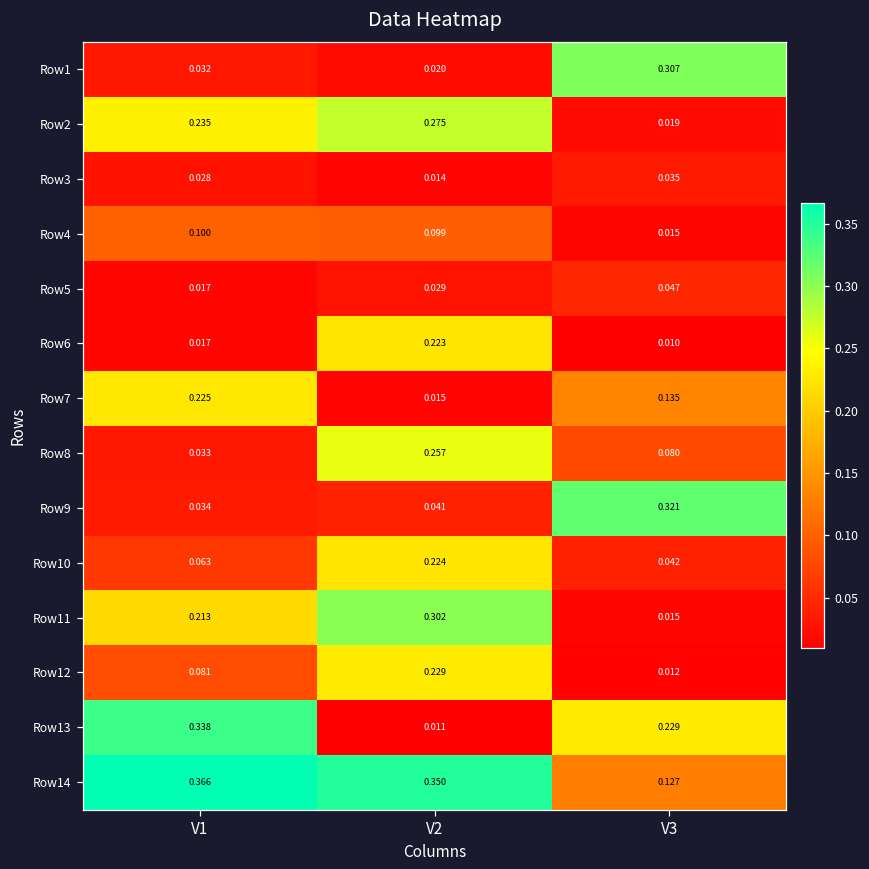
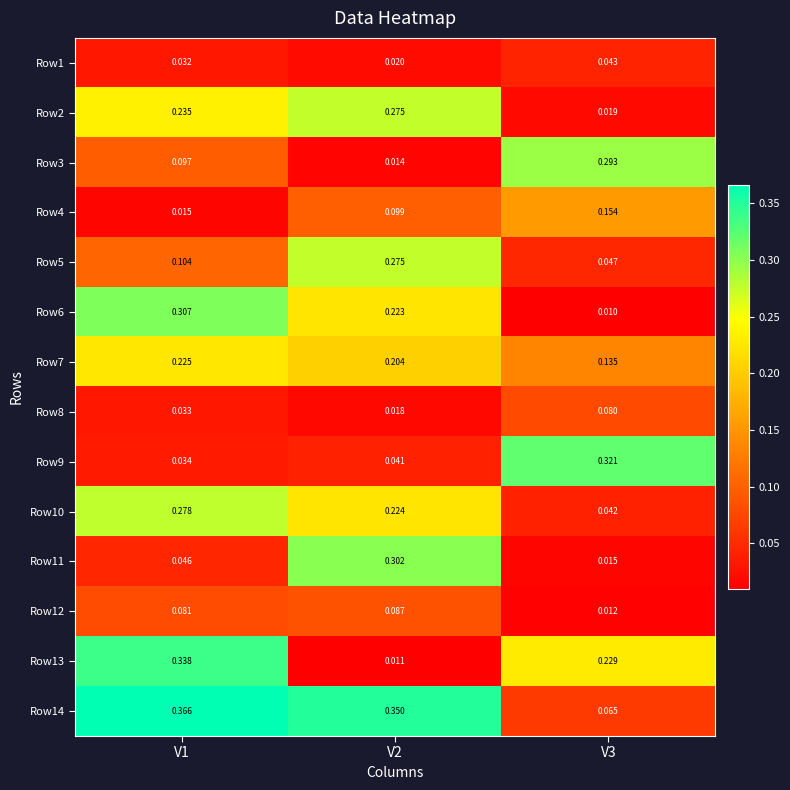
  {
    "Row1": {
      "V1": 0.032,
      "V2": 0.020,
-     "V3": 0.307
+     "V3": 0.043
    },
    "Row2": {
      "V1": 0.235,
      "V2": 0.275,
      "V3": 0.019
    },
    "Row3": {
-     "V1": 0.028,
+     "V1": 0.097,
      "V2": 0.014,
-     "V3": 0.035
+     "V3": 0.293
    },
    "Row4": {
-     "V1": 0.100,
+     "V1": 0.015,
      "V2": 0.099,
-     "V3": 0.015
+     "V3": 0.154
    },
    "Row5": {
-     "V1": 0.017,
-     "V2": 0.029,
+     "V1": 0.104,
+     "V2": 0.275,
      "V3": 0.047
    },
    "Row6": {
-     "V1": 0.017,
+     "V1": 0.307,
      "V2": 0.223,
      "V3": 0.010
    },
    "Row7": {
      "V1": 0.225,
-     "V2": 0.015,
+     "V2": 0.204,
      "V3": 0.135
    },
    "Row8": {
      "V1": 0.033,
-     "V2": 0.257,
+     "V2": 0.018,
      "V3": 0.080
    },
    "Row9": {
      "V1": 0.034,
      "V2": 0.041,
      "V3": 0.321
    },
    "Row10": {
-     "V1": 0.063,
+     "V1": 0.278,
      "V2": 0.224,
      "V3": 0.042
    },
    "Row11": {
-     "V1": 0.213,
+     "V1": 0.046,
      "V2": 0.302,
      "V3": 0.015
    },
    "Row12": {
      "V1": 0.081,
-     "V2": 0.229,
+     "V2": 0.087,
      "V3": 0.012
    },
    "Row13": {
      "V1": 0.338,
      "V2": 0.011,
      "V3": 0.229
    },
    "Row14": {
      "V1": 0.366,
      "V2": 0.350,
-     "V3": 0.127
+     "V3": 0.065
    }
  }
